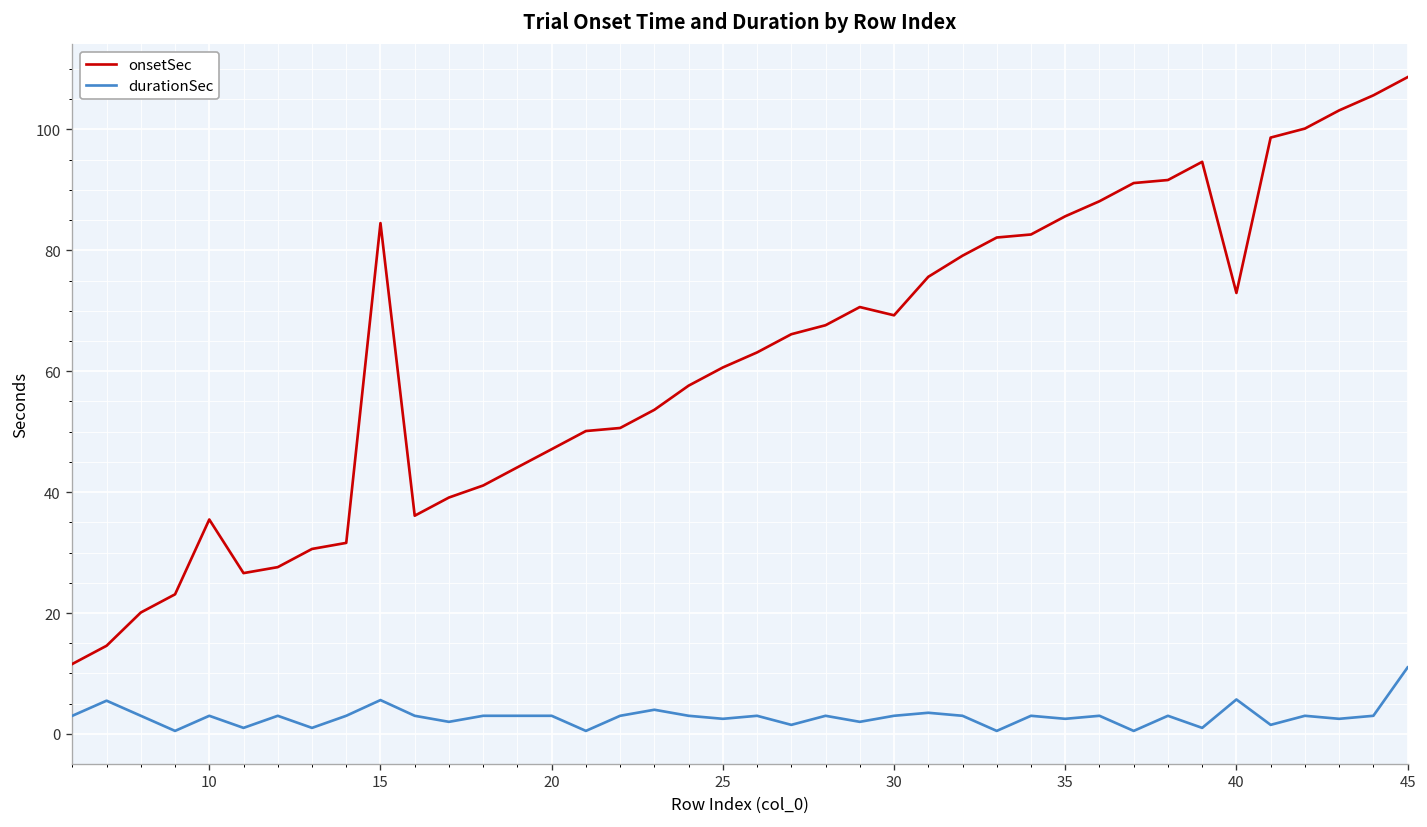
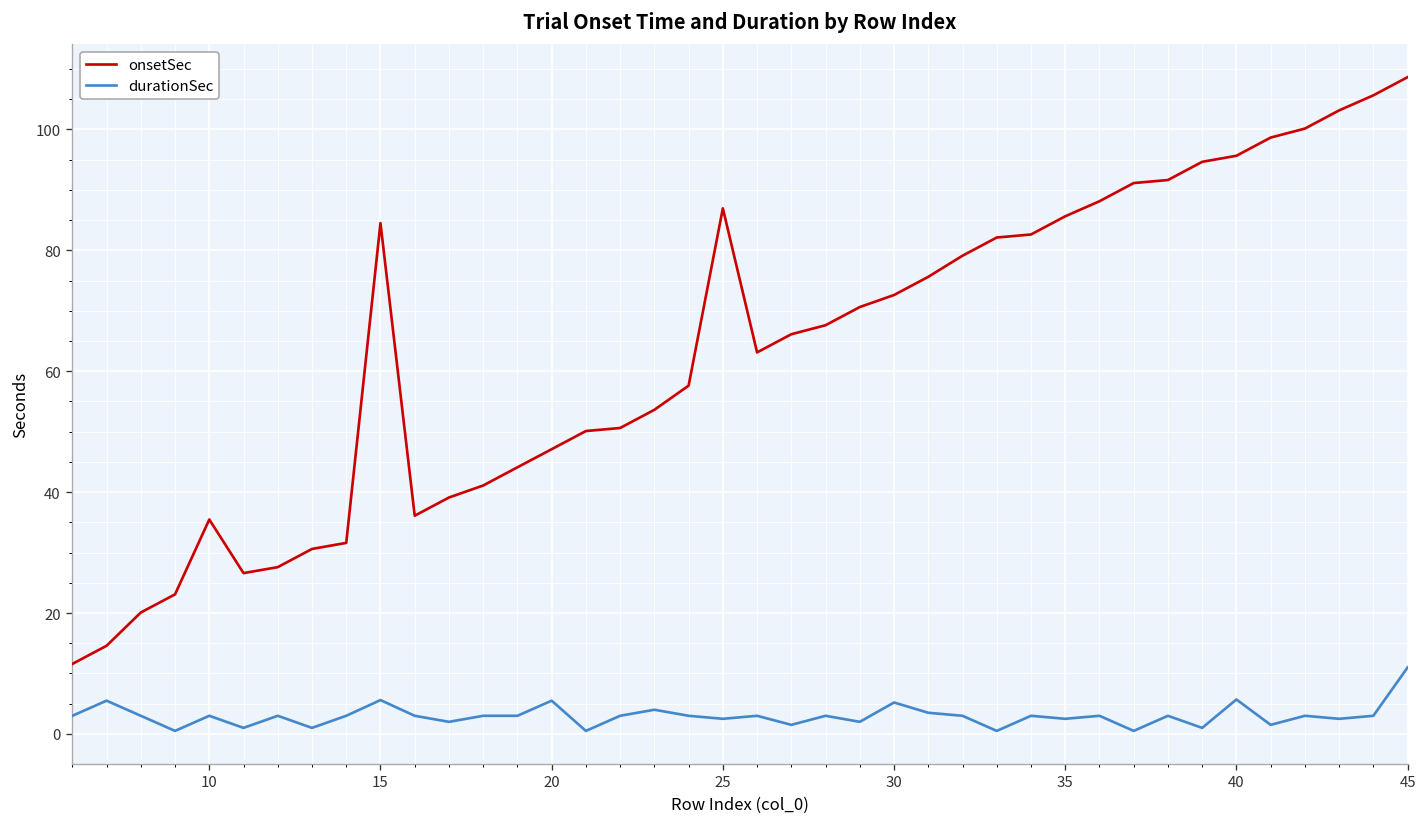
  {
    "onsetSec": {
      "10": 35,
      "15": 85,
      "20": 47,
-     "25": 61,
-     "30": 69,
+     "25": 87,
+     "30": 73,
      "35": 86,
-     "40": 73,
+     "40": 96,
      "45": 109
    },
    "durationSec": {
      "10": 3,
      "15": 6,
-     "20": 3,
+     "20": 6,
      "25": 3,
-     "30": 3,
+     "30": 5,
      "35": 3,
      "40": 6,
      "45": 11
    }
  }
